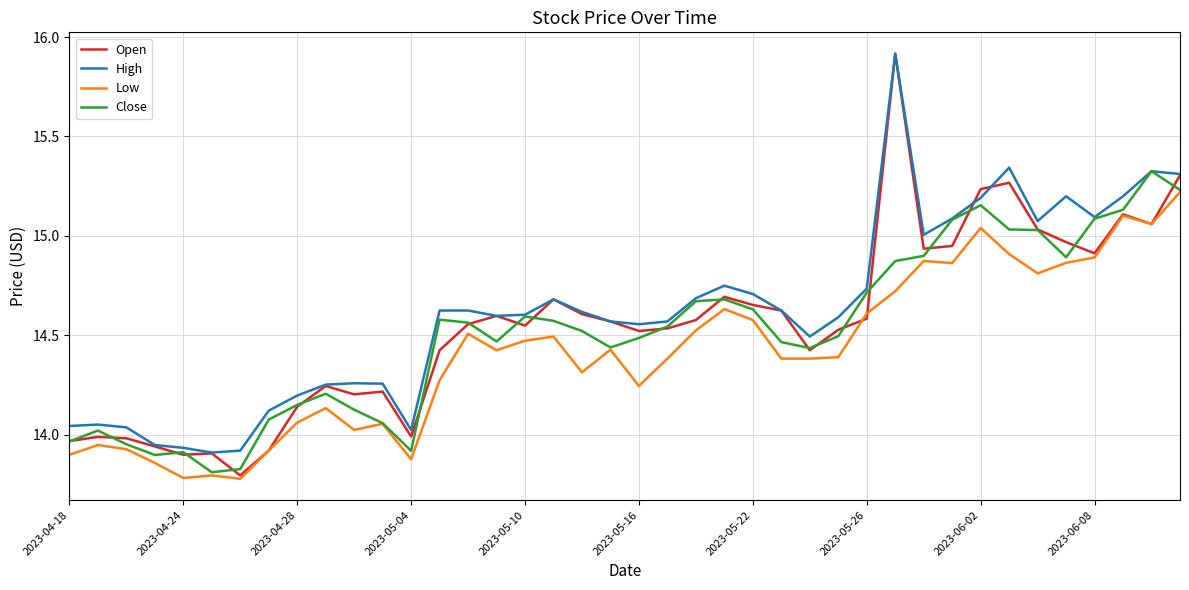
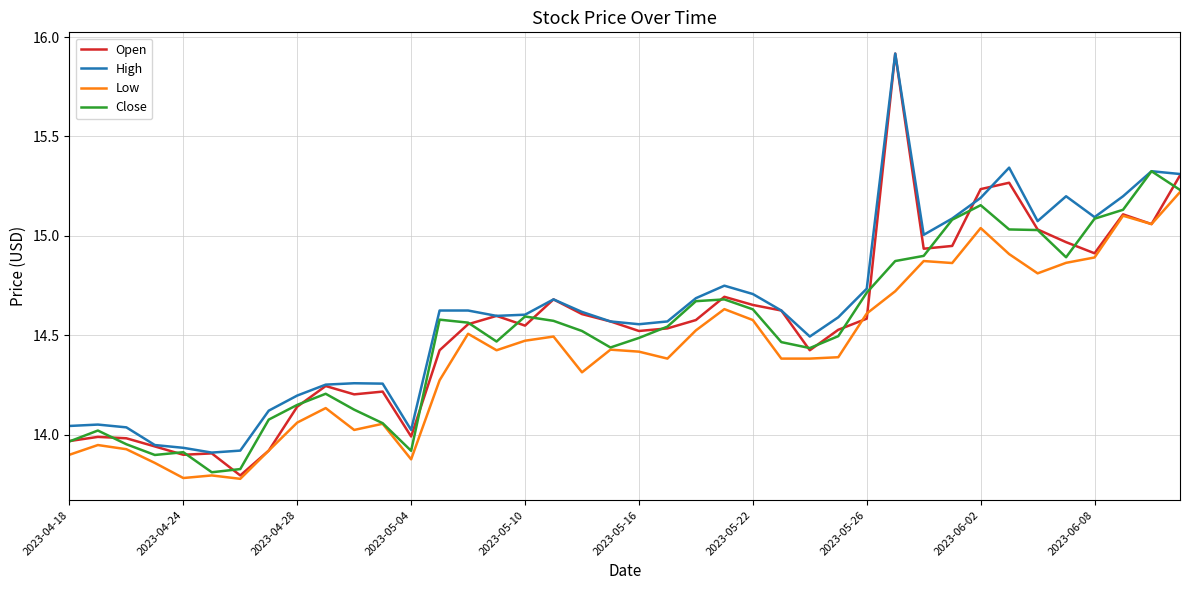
  {
    "Open": {
      "2023-04-24": 13.90,
      "2023-05-04": 13.99,
      "2023-05-10": 14.55,
      "2023-05-16": 14.52,
      "2023-05-22": 14.65,
      "2023-05-26": 14.58,
      "2023-06-02": 15.24,
      "2023-06-08": 14.91
    },
    "High": {
      "2023-04-18": 14.04,
      "2023-04-24": 13.93,
      "2023-04-28": 14.20,
      "2023-05-04": 14.02,
      "2023-05-16": 14.56,
      "2023-05-22": 14.71,
      "2023-05-26": 14.73,
      "2023-06-02": 15.19
    },
    "Low": {
      "2023-04-18": 13.90,
      "2023-04-24": 13.78,
      "2023-04-28": 14.06,
      "2023-05-04": 13.88,
      "2023-05-10": 14.47,
-     "2023-05-16": 14.24,
+     "2023-05-16": 14.42,
      "2023-05-22": 14.58,
      "2023-05-26": 14.61,
      "2023-06-02": 15.04,
      "2023-06-08": 14.89
    },
    "Close": {
      "2023-04-24": 13.91,
      "2023-05-04": 13.92,
      "2023-05-16": 14.49,
      "2023-05-22": 14.63,
      "2023-05-26": 14.71,
      "2023-06-02": 15.15
    }
  }
